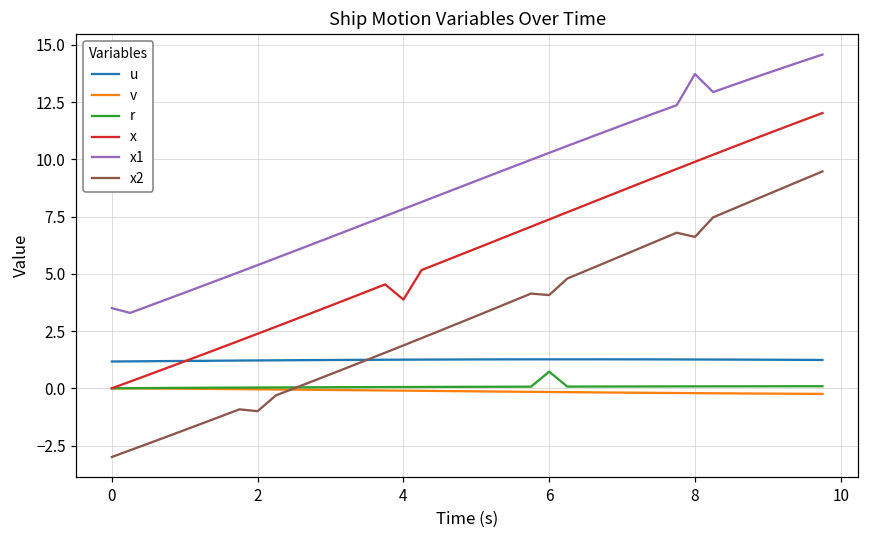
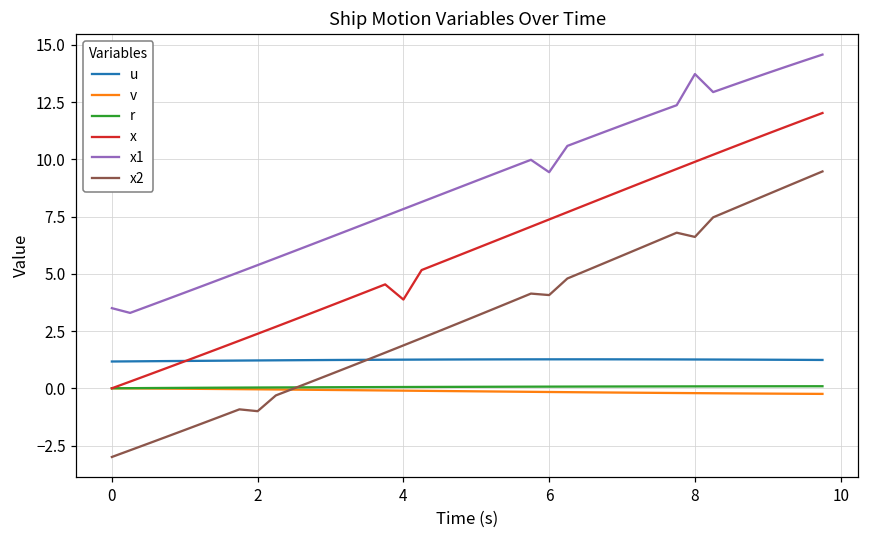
  {
    "u": {
      "0": 1.2,
      "2": 1.2,
      "4": 1.3,
      "6": 1.3,
      "8": 1.3
    },
    "v": {
      "4": -0.1,
      "6": -0.2,
      "8": -0.2
    },
    "r": {
      "4": 0.1,
-     "6": 0.7,
+     "6": 0.1,
      "8": 0.1
    },
    "x": {
      "2": 2.4,
      "4": 3.9,
      "6": 7.4,
      "8": 9.9
    },
    "x1": {
      "0": 3.5,
      "2": 5.4,
      "4": 7.8,
-     "6": 10.3,
+     "6": 9.4,
      "8": 13.7
    },
    "x2": {
      "0": -3.0,
      "2": -1.0,
      "4": 1.9,
      "6": 4.1,
      "8": 6.6
    }
  }
